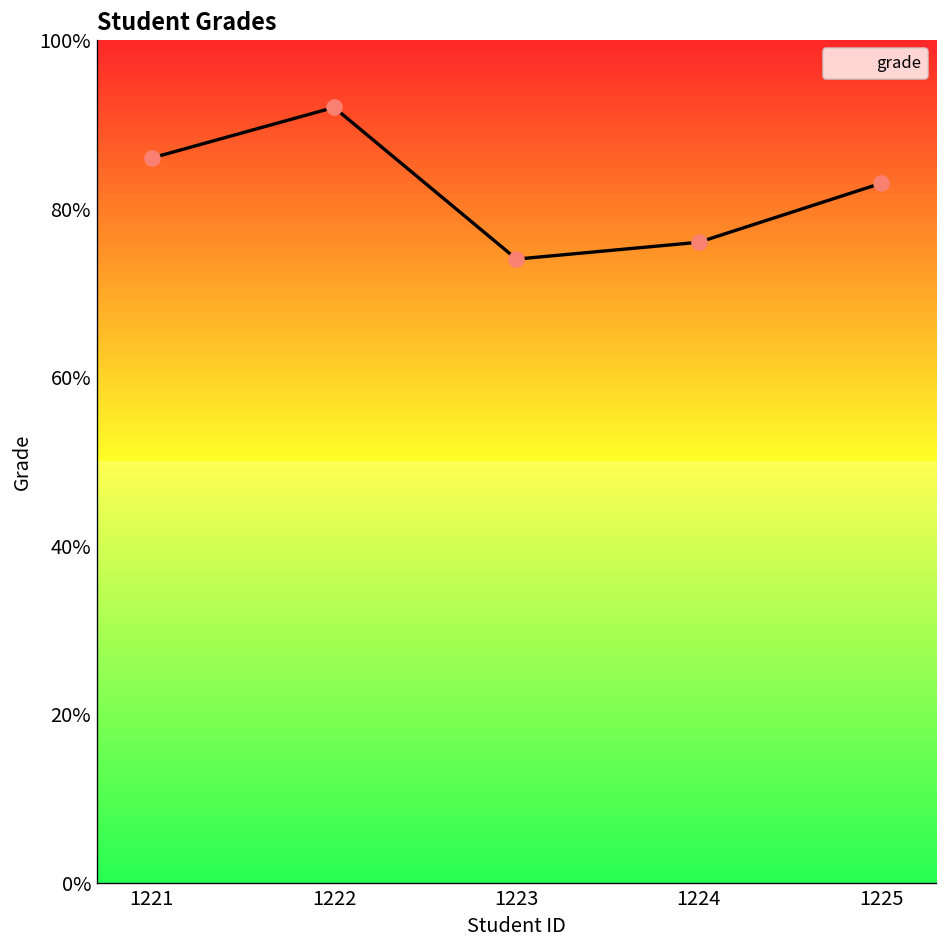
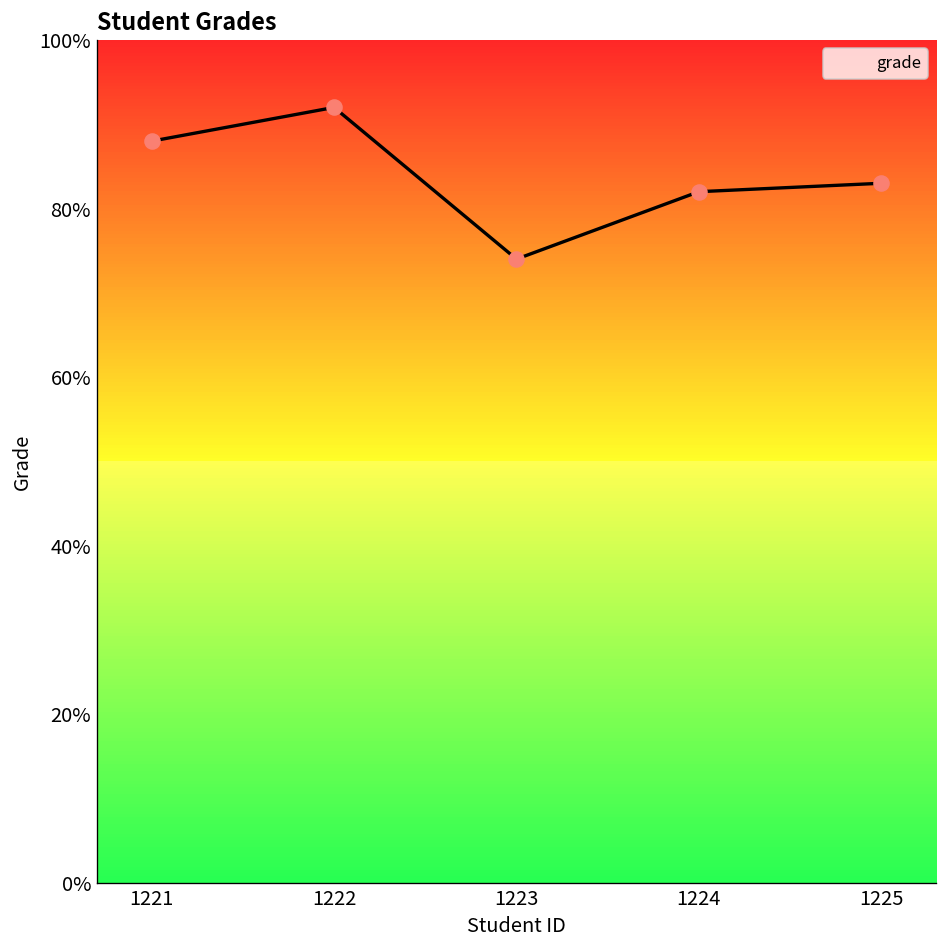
  {
-   "1221": "86%",
+   "1221": "88%",
    "1222": "92%",
    "1223": "74%",
-   "1224": "76%",
+   "1224": "82%",
    "1225": "83%"
  }
